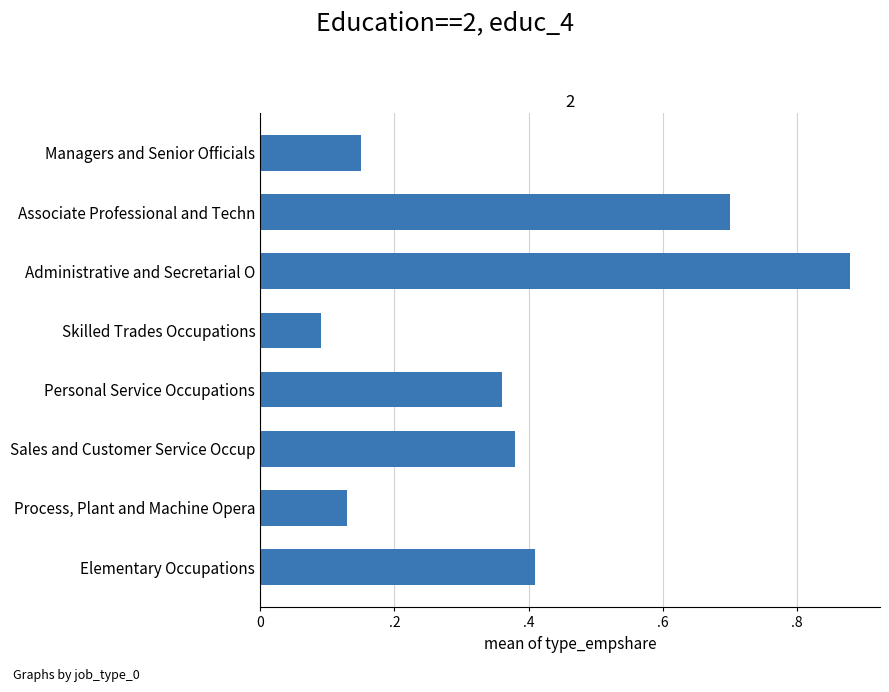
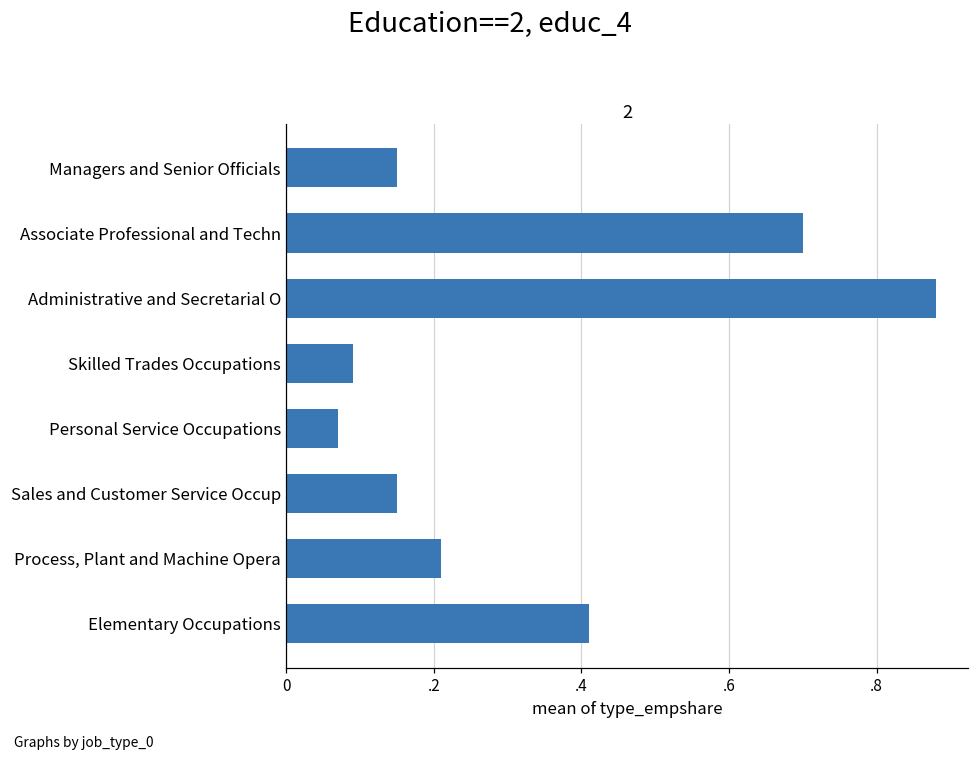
  {
    "Managers and Senior Officials": ".1.5",
    "Associate Professional and Techn": ".7.0",
    "Administrative and Secretarial O": ".8.8",
    "Skilled Trades Occupations": ".0.9",
-   "Personal Service Occupations": ".3.6",
-   "Sales and Customer Service Occup": ".3.8",
-   "Process, Plant and Machine Opera": ".1.3",
+   "Personal Service Occupations": ".0.7",
+   "Sales and Customer Service Occup": ".1.5",
+   "Process, Plant and Machine Opera": ".2.1",
    "Elementary Occupations": ".4.1"
  }
